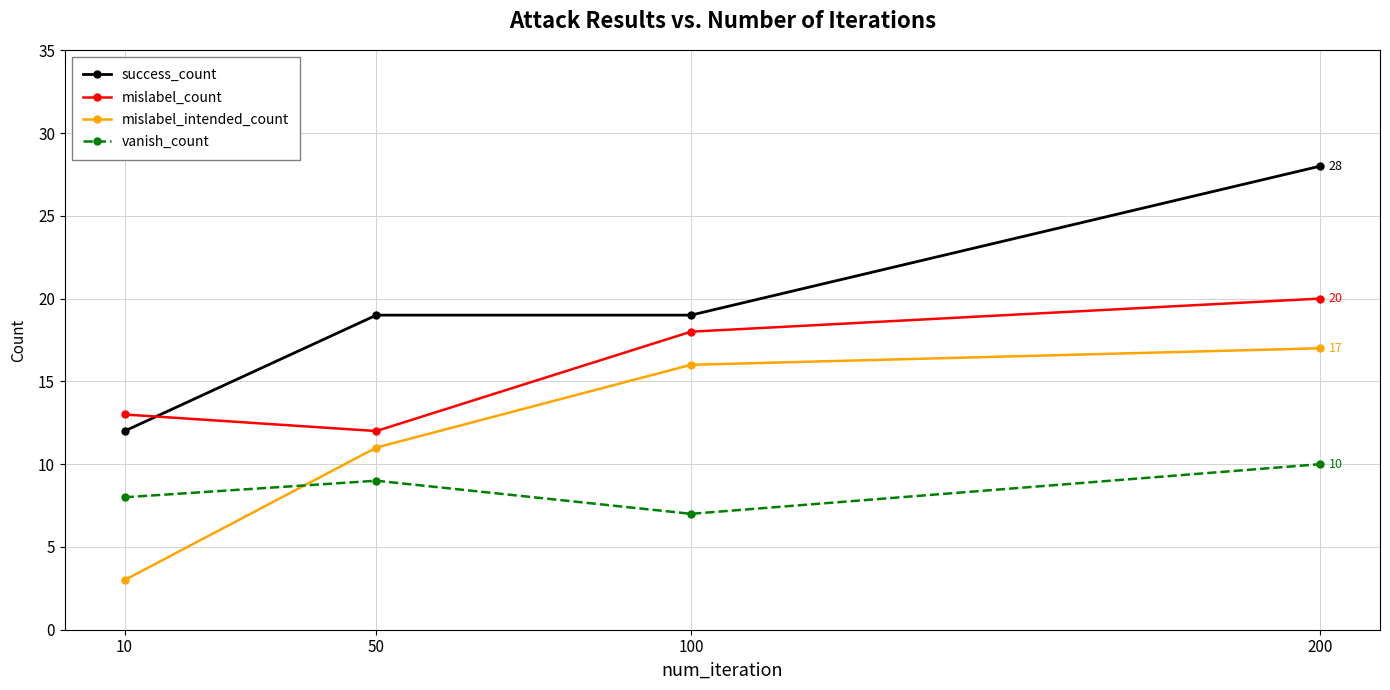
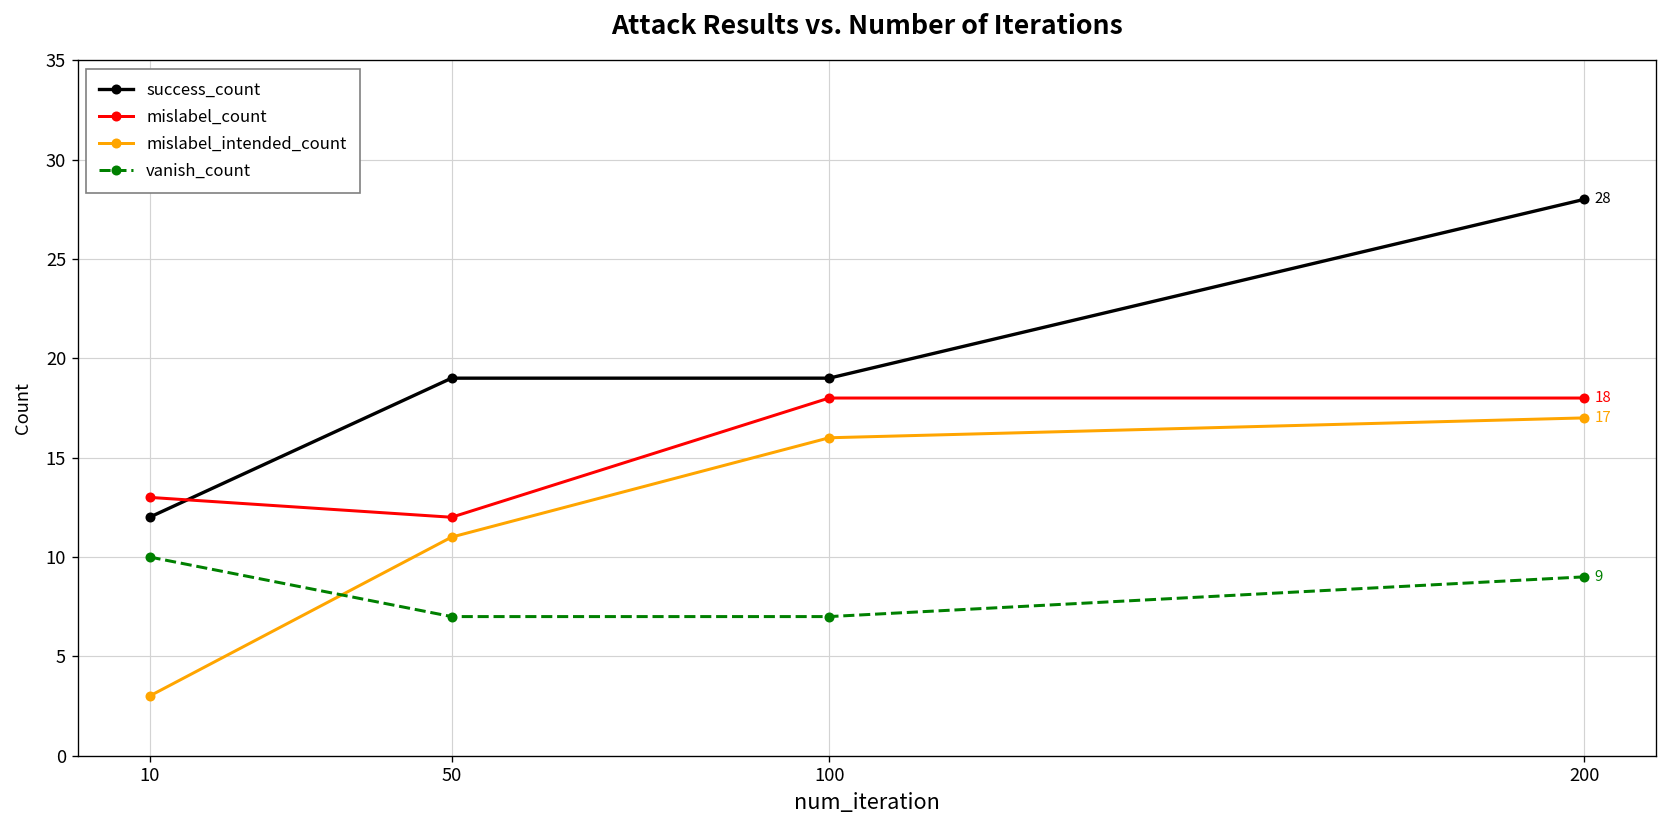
  {
    "success_count": {
      "200": 28
    },
    "mislabel_count": {
-     "200": 20
+     "200": 18
    },
    "mislabel_intended_count": {
      "200": 17
    },
    "vanish_count": {
-     "10": 8,
-     "50": 9,
-     "200": 10
+     "10": 10,
+     "50": 7,
+     "200": 9
    }
  }
